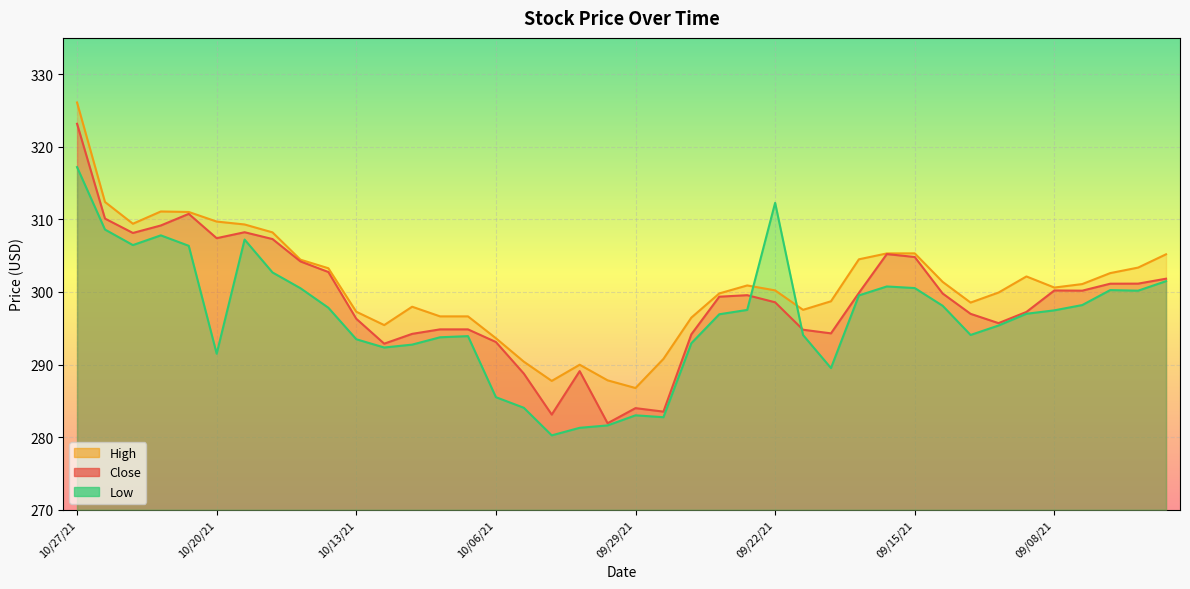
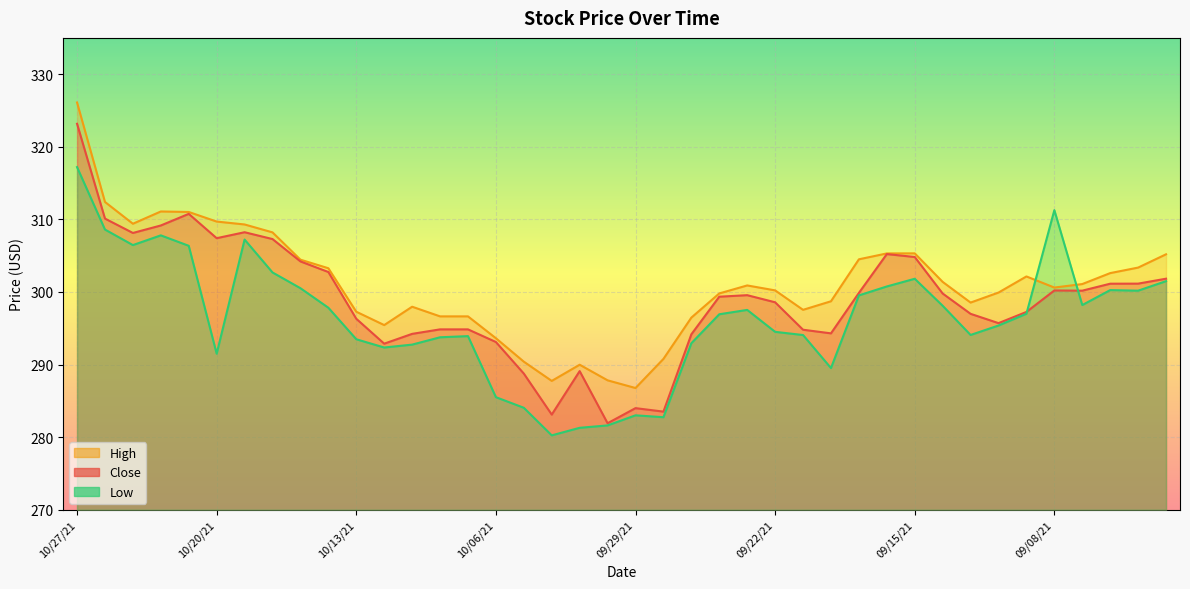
  {
    "Low": {
      "10/27/21": 317,
      "10/20/21": 292,
      "10/13/21": 293,
      "10/06/21": 286,
      "09/29/21": 283,
-     "09/22/21": 312,
-     "09/15/21": 301,
-     "09/08/21": 297
+     "09/22/21": 295,
+     "09/15/21": 302,
+     "09/08/21": 311
    }
  }
